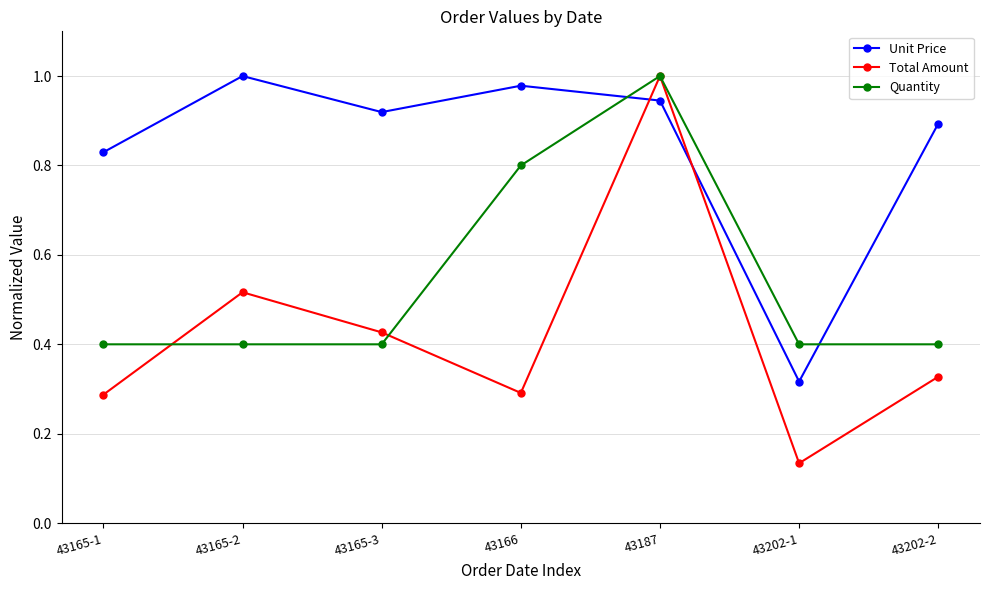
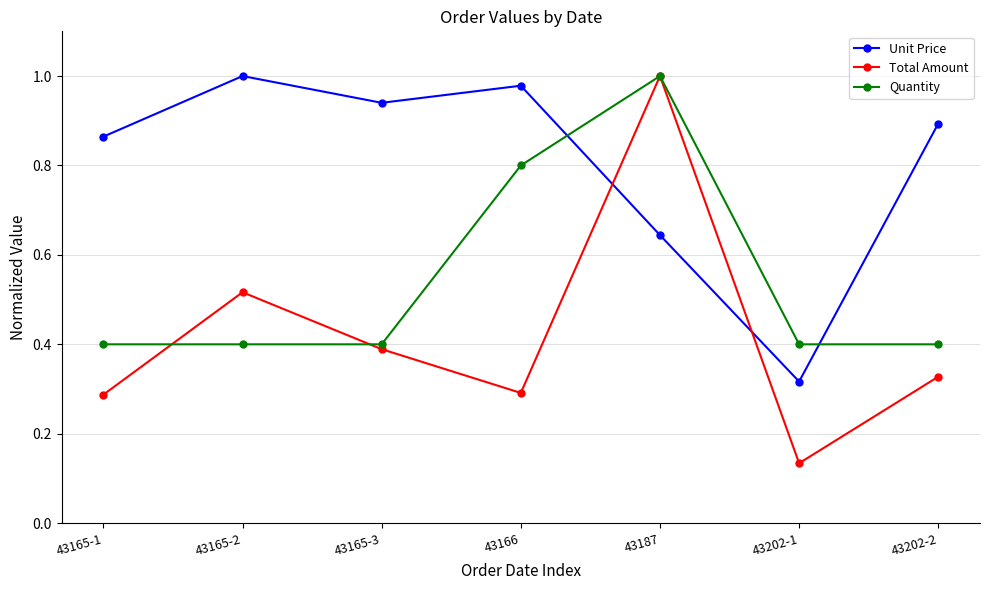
  {
    "Unit Price": {
-     "43165-1": 0.83,
+     "43165-1": 0.86,
      "43165-2": 1.00,
-     "43165-3": 0.92,
+     "43165-3": 0.94,
      "43166": 0.98,
-     "43187": 0.95,
+     "43187": 0.64,
      "43202-1": 0.32,
      "43202-2": 0.89
    },
    "Total Amount": {
      "43165-1": 0.29,
      "43165-2": 0.52,
-     "43165-3": 0.43,
+     "43165-3": 0.39,
      "43166": 0.29,
      "43202-1": 0.13,
      "43202-2": 0.33
    },
    "Quantity": {
      "43165-1": 0.40,
      "43165-2": 0.40,
      "43165-3": 0.40,
      "43166": 0.80,
      "43202-1": 0.40,
      "43202-2": 0.40
    }
  }
